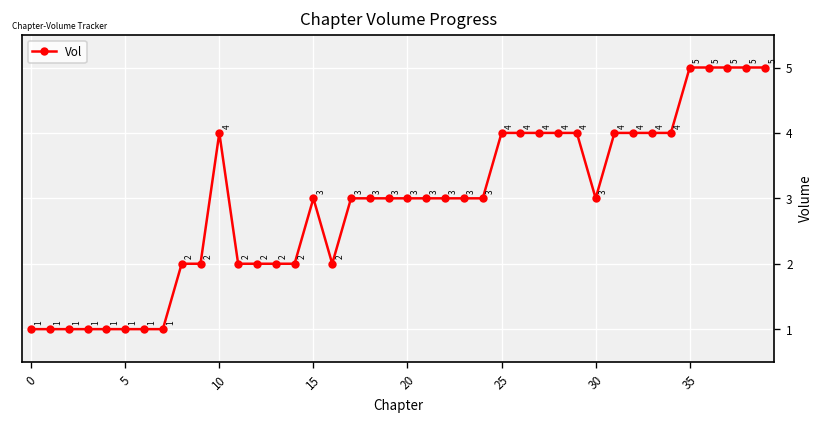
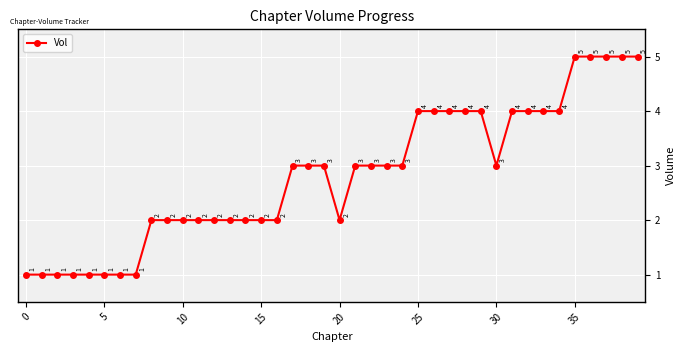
  {
    "0": 1,
    "5": 1,
-   "10": 4,
-   "15": 3,
-   "20": 3,
+   "10": 2,
+   "15": 2,
+   "20": 2,
    "25": 4,
    "30": 3,
    "35": 5
  }
